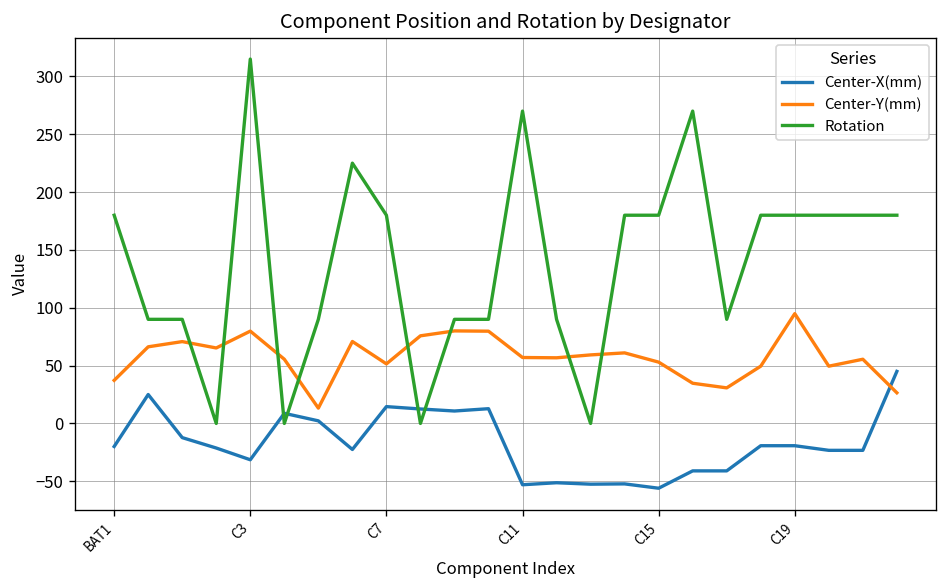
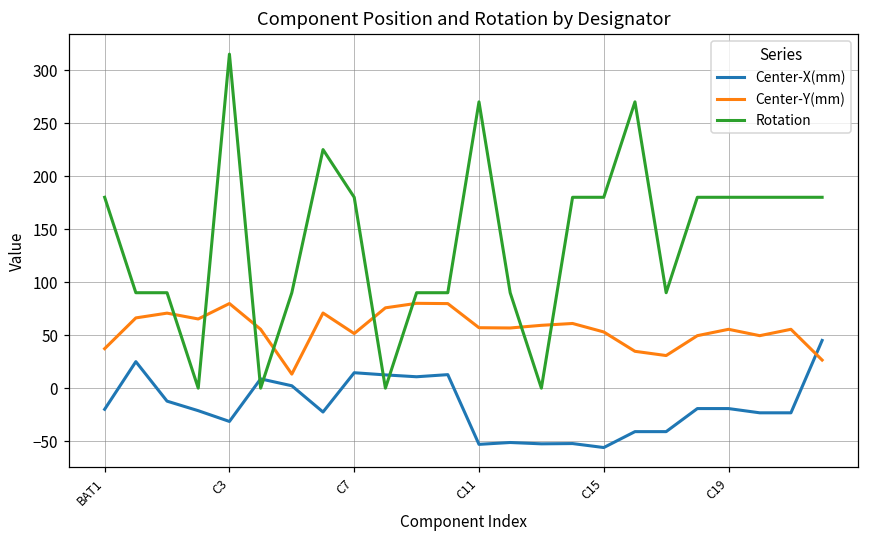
  {
    "Center-X(mm)": {
      "BAT1": -20,
      "C3": -30,
      "C7": 10,
      "C11": -50,
      "C15": -60,
      "C19": -20
    },
    "Center-Y(mm)": {
      "BAT1": 40,
      "C3": 80,
      "C7": 50,
      "C11": 60,
      "C15": 50,
-     "C19": 90
+     "C19": 60
    },
    "Rotation": {
      "BAT1": 180,
      "C3": 320,
      "C7": 180,
      "C11": 270,
      "C15": 180,
      "C19": 180
    }
  }
